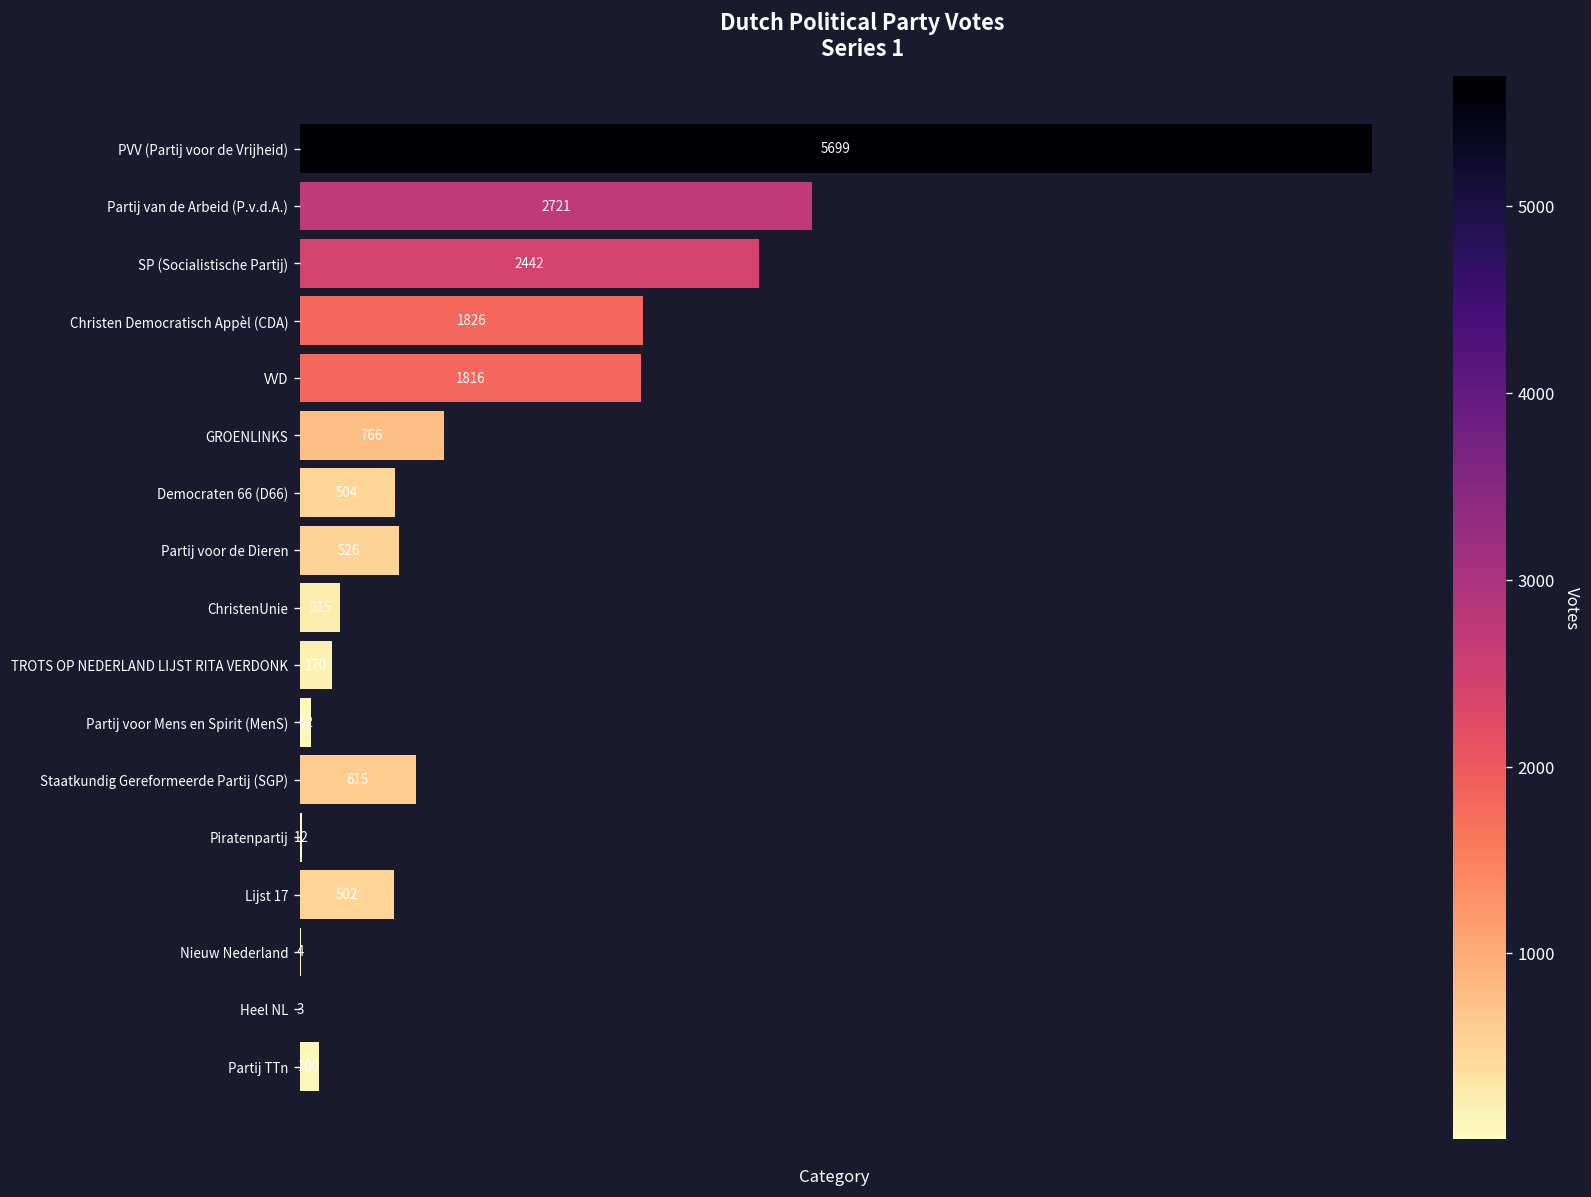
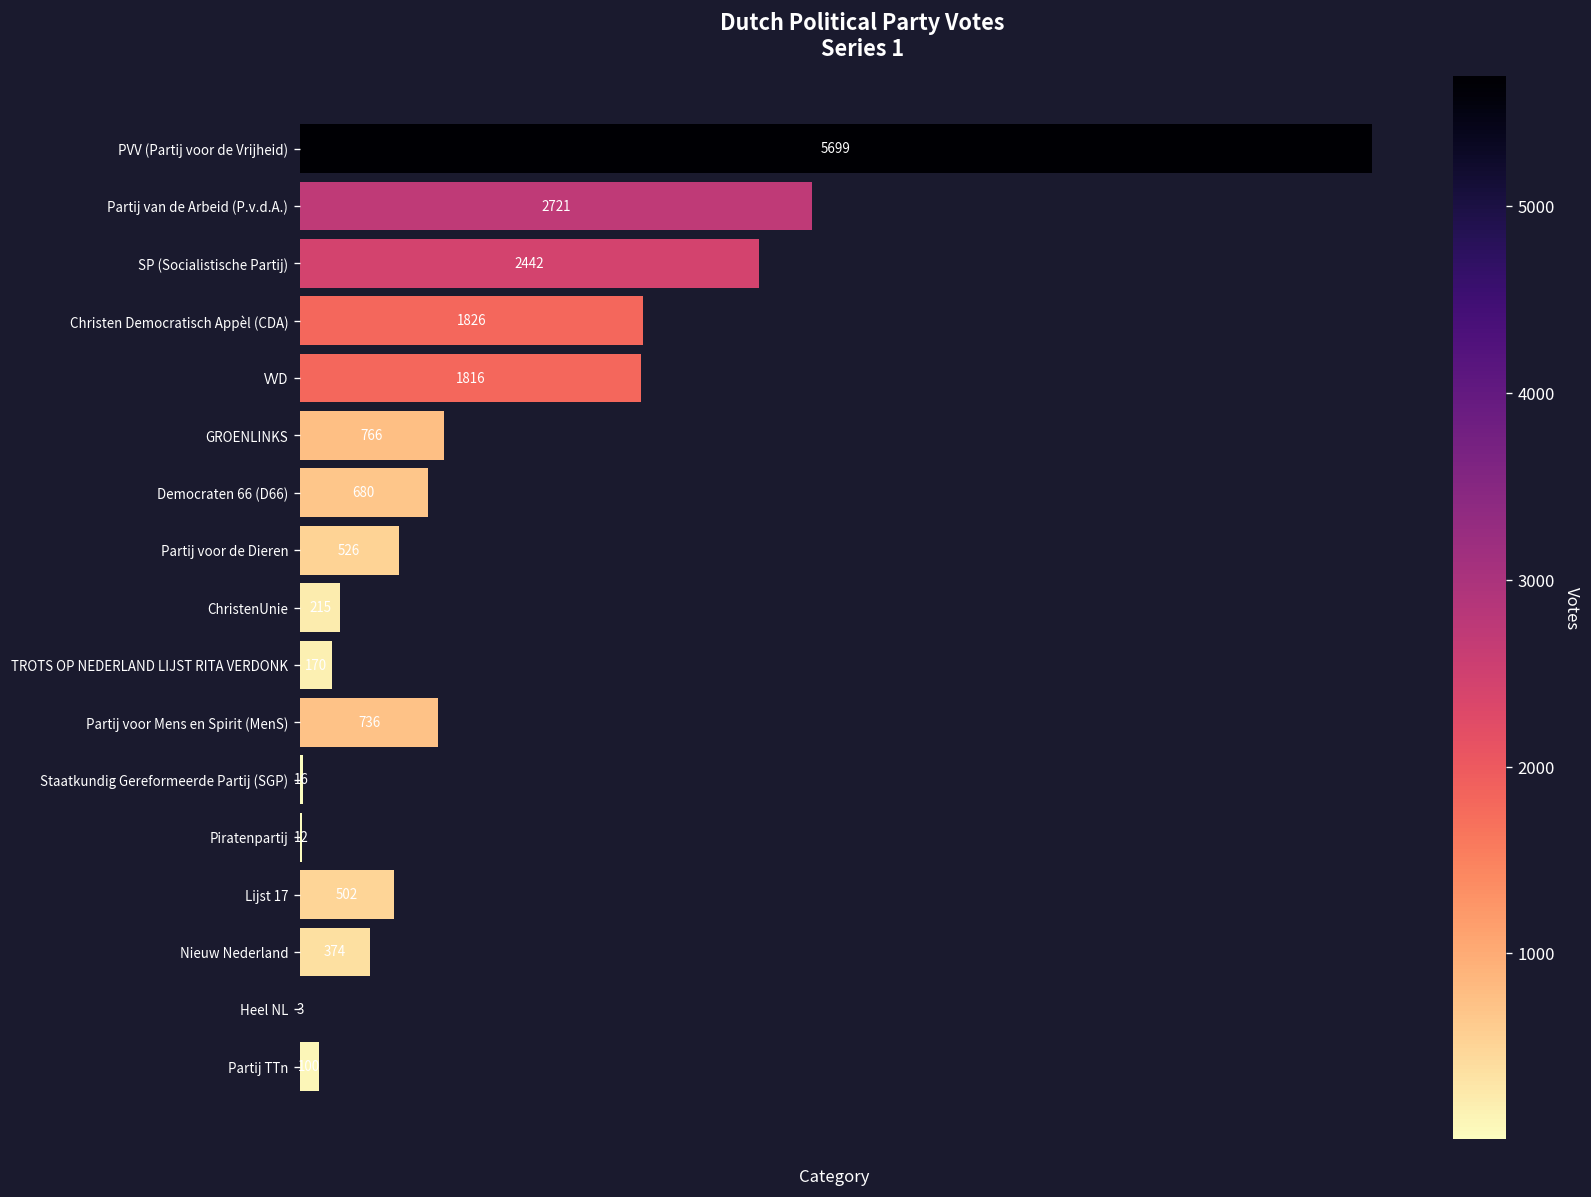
  {
    "PVV (Partij voor de Vrijheid)": 5699,
    "Partij van de Arbeid (P.v.d.A.)": 2721,
    "SP (Socialistische Partij)": 2442,
    "Christen Democratisch Appèl (CDA)": 1826,
    "VVD": 1816,
    "GROENLINKS": 766,
-   "Democraten 66 (D66)": 504,
+   "Democraten 66 (D66)": 680,
    "Partij voor de Dieren": 526,
    "ChristenUnie": 215,
    "TROTS OP NEDERLAND LIJST RITA VERDONK": 170,
-   "Partij voor Mens en Spirit (MenS)": 62,
-   "Staatkundig Gereformeerde Partij (SGP)": 615,
+   "Partij voor Mens en Spirit (MenS)": 736,
+   "Staatkundig Gereformeerde Partij (SGP)": 16,
    "Piratenpartij": 12,
    "Lijst 17": 502,
-   "Nieuw Nederland": 4,
+   "Nieuw Nederland": 374,
    "Heel NL": 3,
    "Partij TTn": 100
  }
